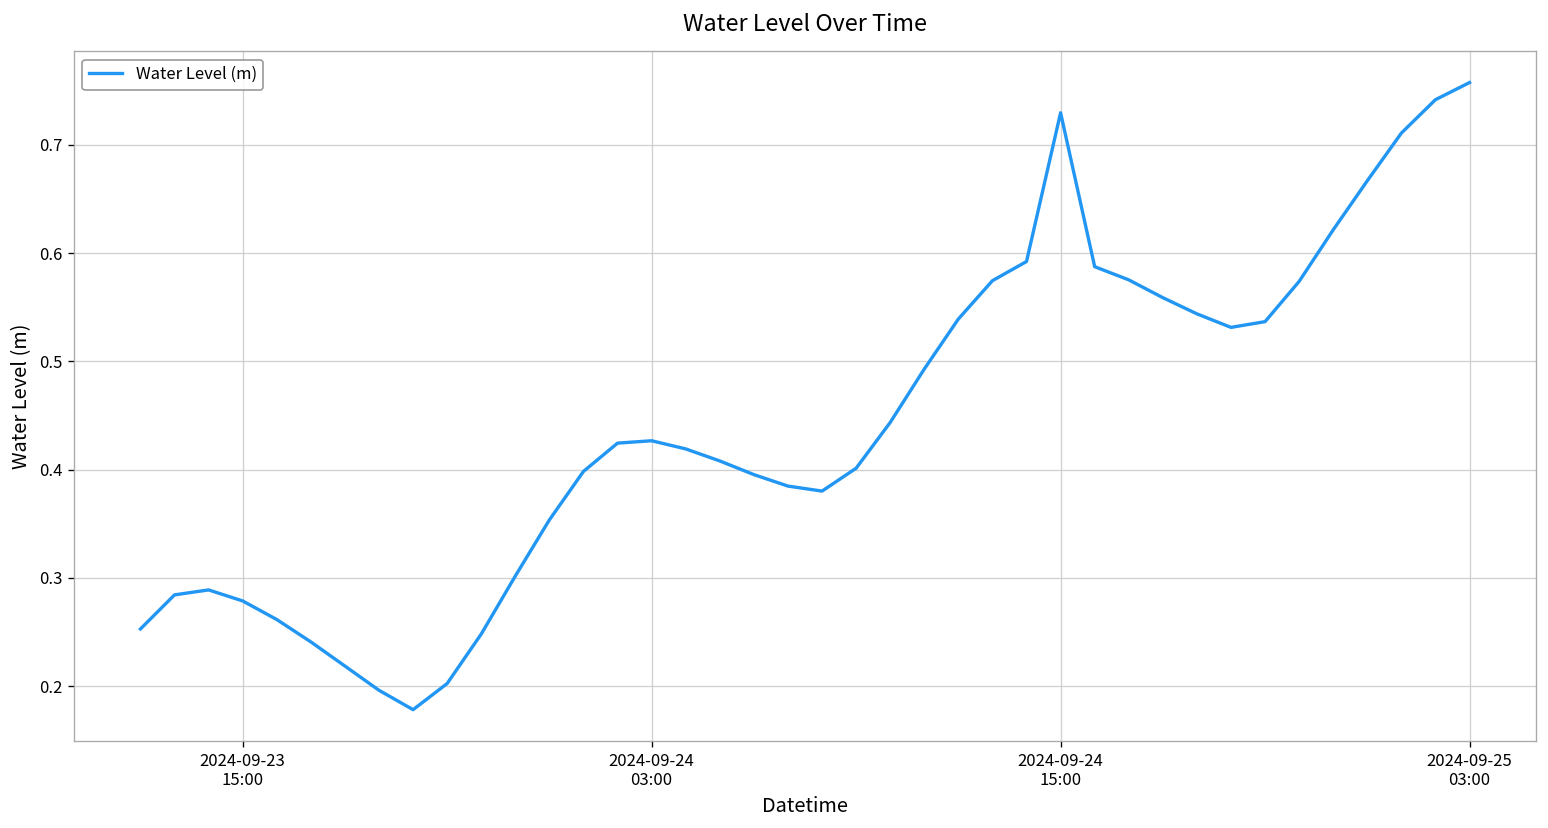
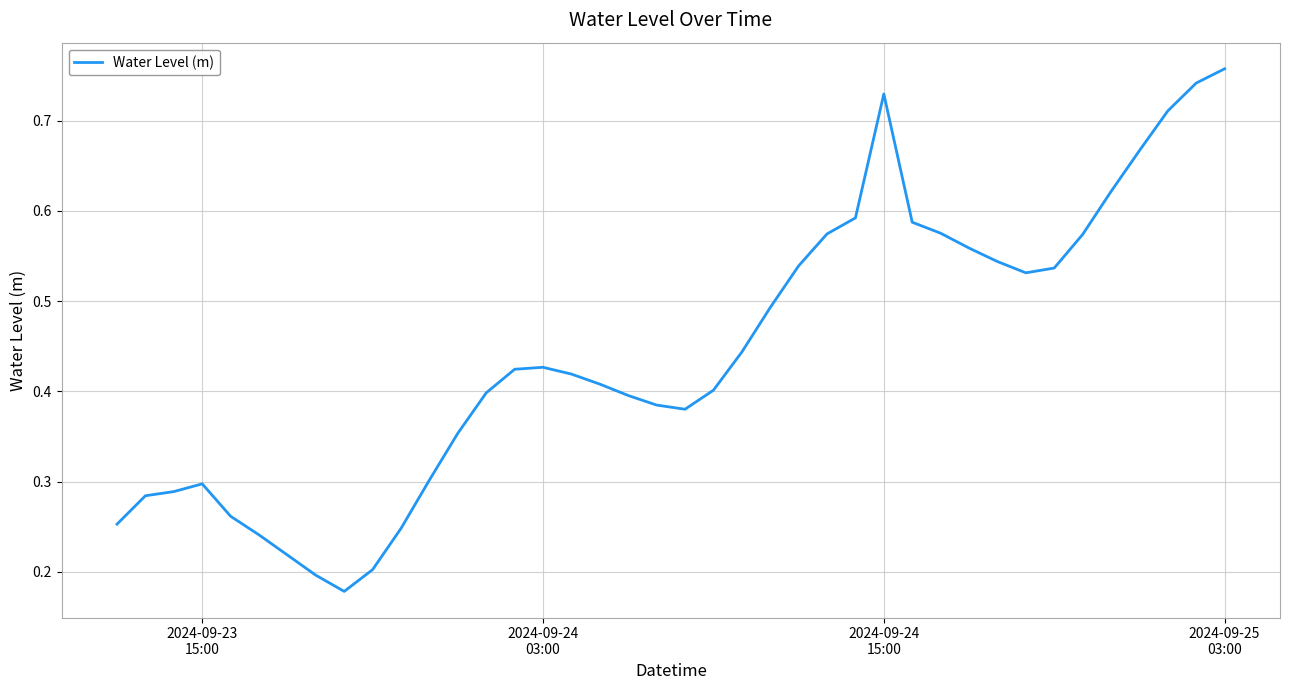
  {
-   "2024-09-23 15:00": 0.28,
+   "2024-09-23 15:00": 0.30,
    "2024-09-24 03:00": 0.43,
    "2024-09-24 15:00": 0.73,
    "2024-09-25 03:00": 0.76
  }
